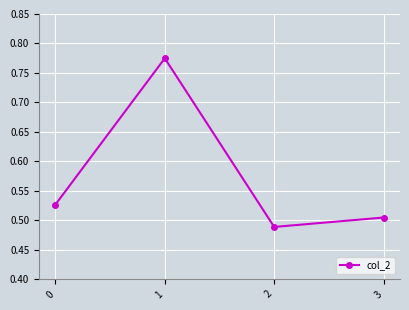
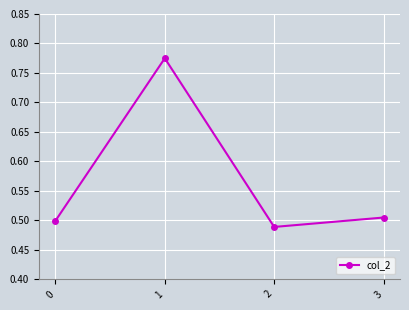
  {
-   "0": 0.53,
+   "0": 0.50,
    "1": 0.77,
    "2": 0.49,
    "3": 0.50
  }
